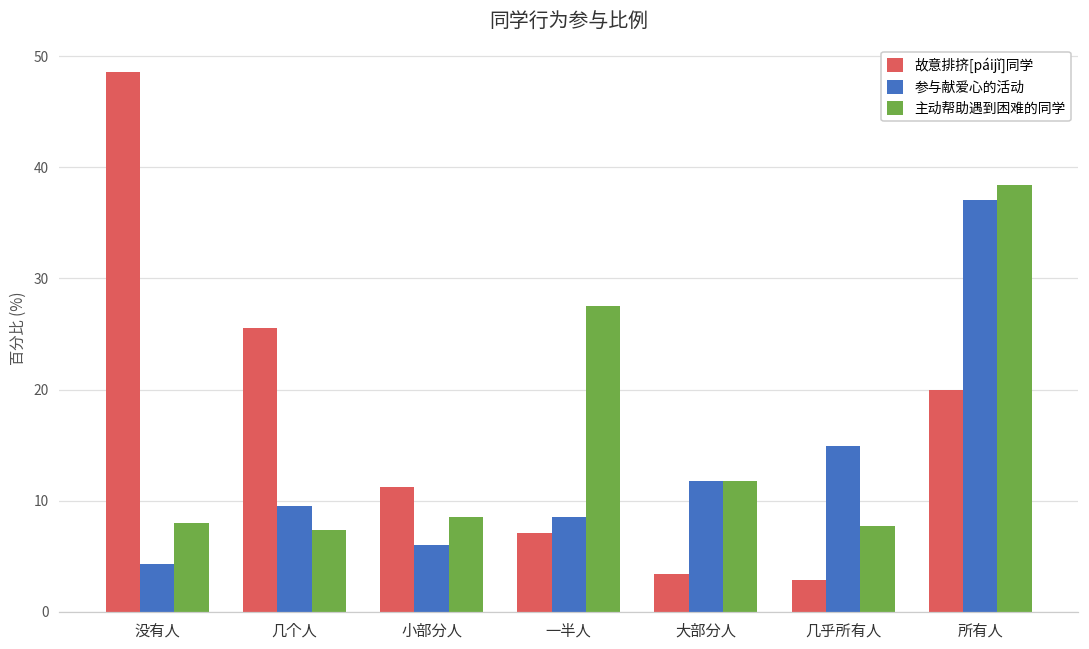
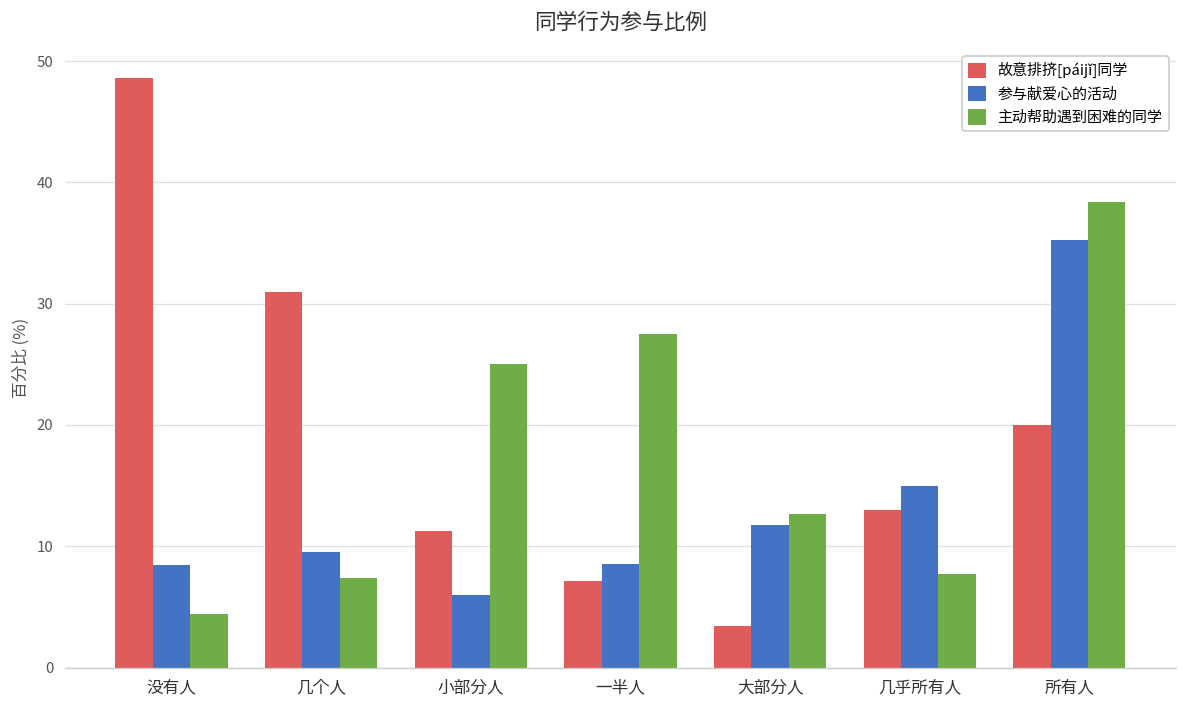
  {
    "故意排挤[páijǐ]同学": {
      "没有人": 48.6,
-     "几个人": 25.5,
+     "几个人": 31.0,
      "小部分人": 11.3,
      "一半人": 7.1,
      "大部分人": 3.4,
-     "几乎所有人": 2.8,
+     "几乎所有人": 13.0,
      "所有人": 20.0
    },
    "参与献爱心的活动": {
-     "没有人": 4.3,
+     "没有人": 8.5,
      "几个人": 9.5,
      "小部分人": 6.0,
      "一半人": 8.6,
      "大部分人": 11.7,
      "几乎所有人": 14.9,
-     "所有人": 37.1
+     "所有人": 35.3
    },
    "主动帮助遇到困难的同学": {
-     "没有人": 8.0,
+     "没有人": 4.4,
      "几个人": 7.4,
-     "小部分人": 8.5,
+     "小部分人": 25.0,
      "一半人": 27.5,
-     "大部分人": 11.7,
+     "大部分人": 12.6,
      "几乎所有人": 7.7,
      "所有人": 38.4
    }
  }
